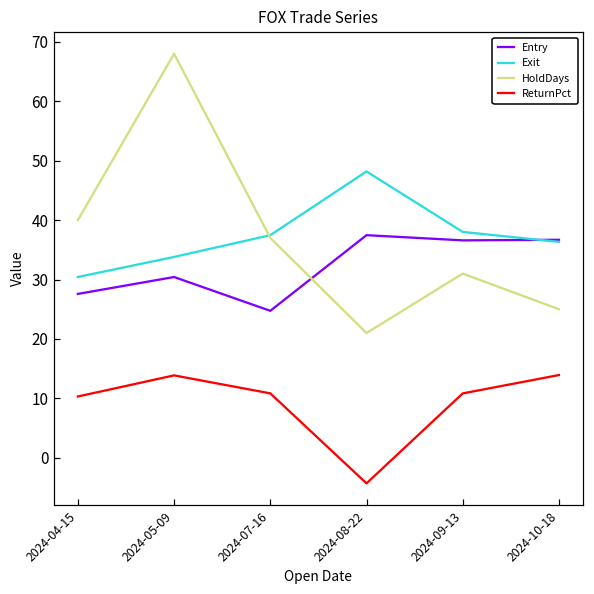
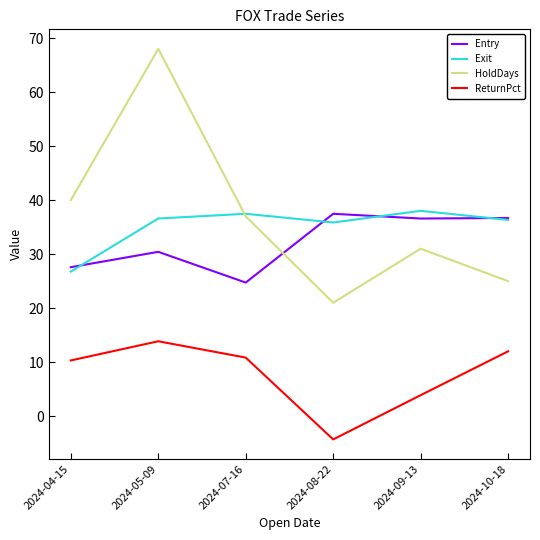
  {
    "Entry": {
      "2024-04-15": 28,
      "2024-05-09": 30,
      "2024-07-16": 25,
      "2024-08-22": 37,
      "2024-09-13": 37
    },
    "Exit": {
-     "2024-04-15": 30,
-     "2024-05-09": 34,
-     "2024-08-22": 48,
+     "2024-04-15": 27,
+     "2024-05-09": 37,
+     "2024-08-22": 36,
      "2024-09-13": 38
    },
    "HoldDays": {
      "2024-04-15": 40,
      "2024-05-09": 68,
      "2024-08-22": 21,
      "2024-09-13": 31,
      "2024-10-18": 25
    },
    "ReturnPct": {
      "2024-04-15": 10,
      "2024-05-09": 14,
      "2024-07-16": 11,
      "2024-08-22": -4,
-     "2024-09-13": 11,
-     "2024-10-18": 14
+     "2024-09-13": 4,
+     "2024-10-18": 12
    }
  }
